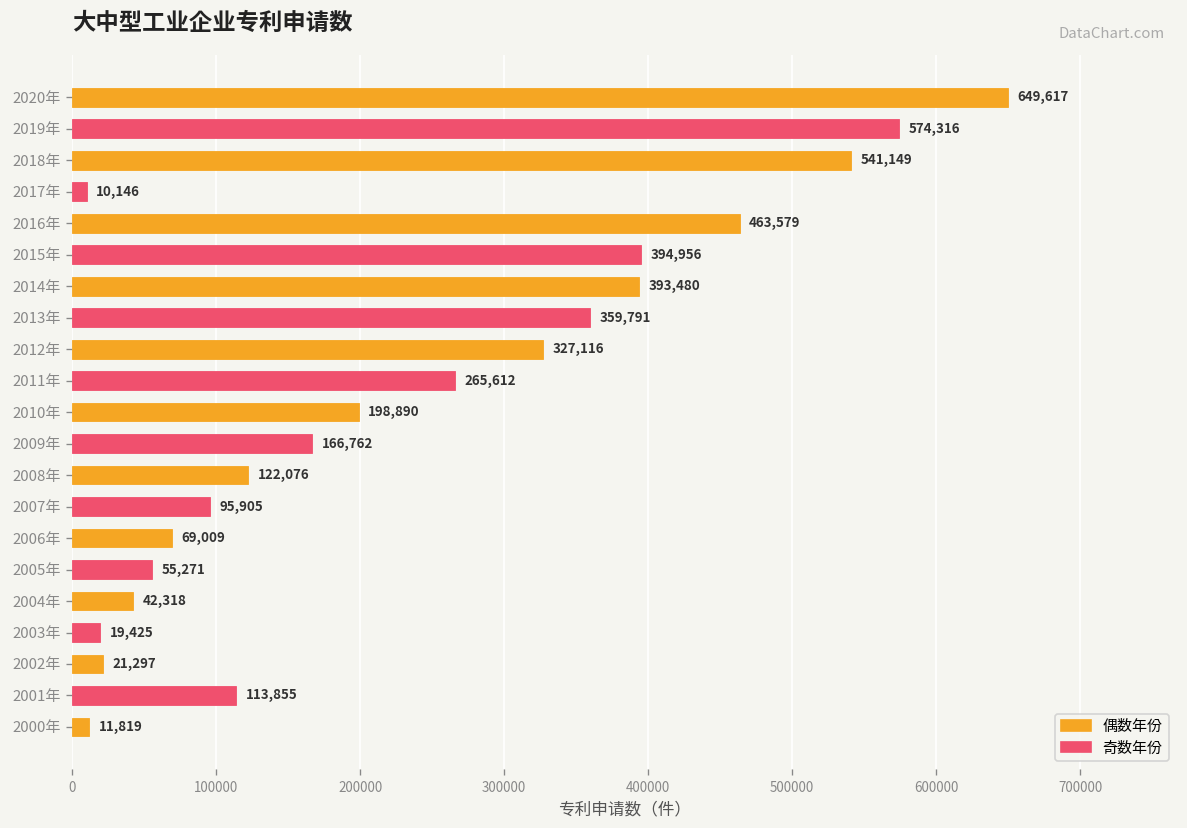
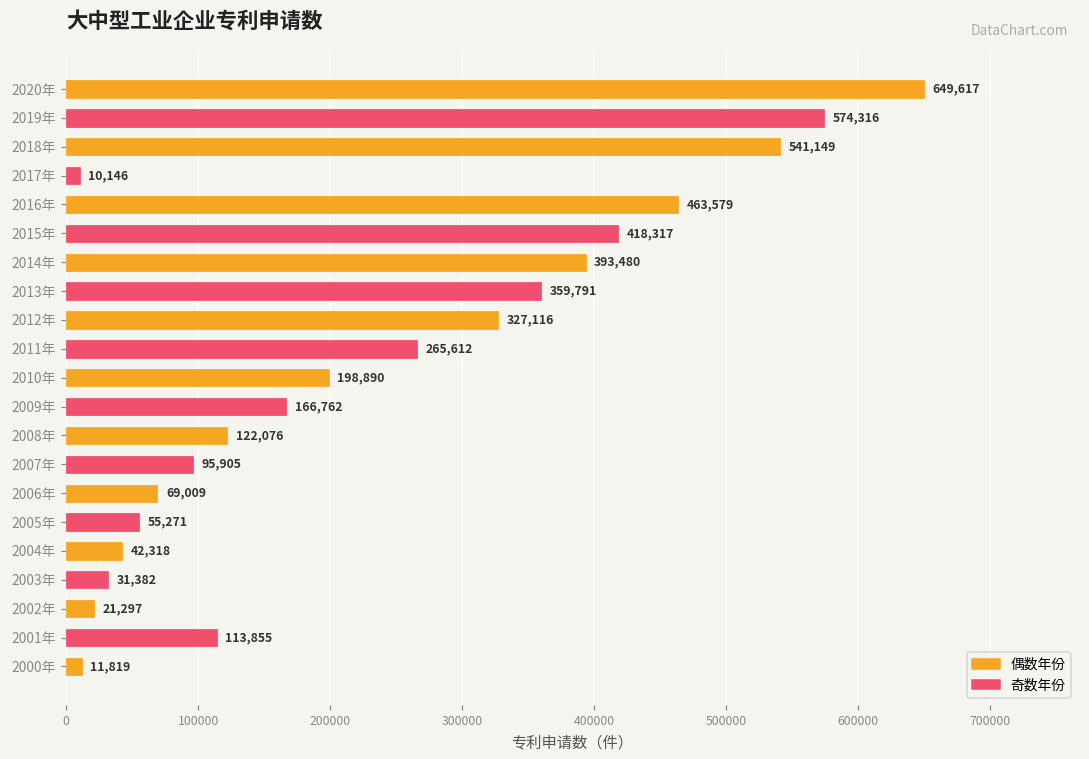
  {
    "2020年": "649,617",
    "2019年": "574,316",
    "2018年": "541,149",
    "2017年": "10,146",
    "2016年": "463,579",
-   "2015年": "394,956",
+   "2015年": "418,317",
    "2014年": "393,480",
    "2013年": "359,791",
    "2012年": "327,116",
    "2011年": "265,612",
    "2010年": "198,890",
    "2009年": "166,762",
    "2008年": "122,076",
    "2007年": "95,905",
    "2006年": "69,009",
    "2005年": "55,271",
    "2004年": "42,318",
-   "2003年": "19,425",
+   "2003年": "31,382",
    "2002年": "21,297",
    "2001年": "113,855",
    "2000年": "11,819"
  }
